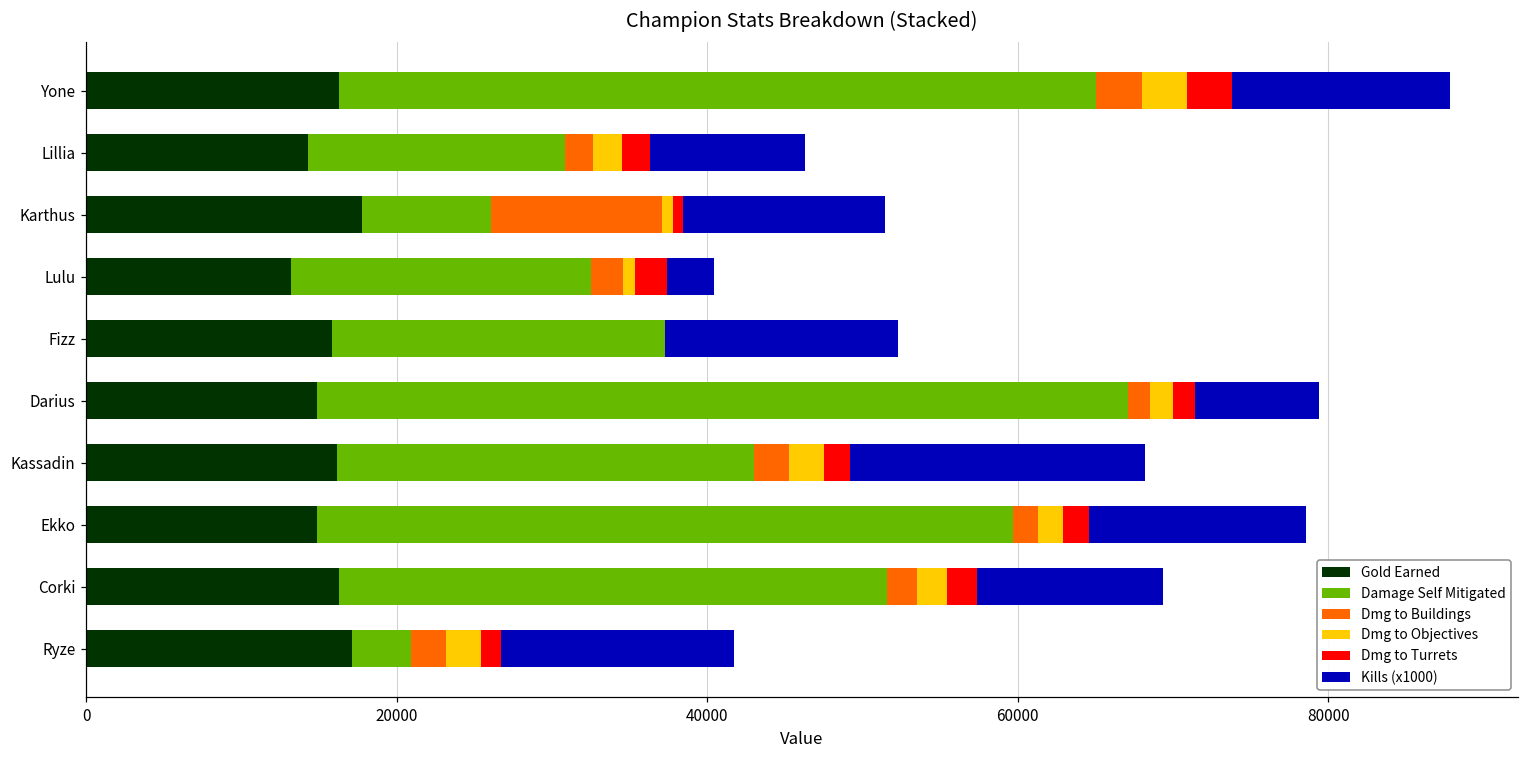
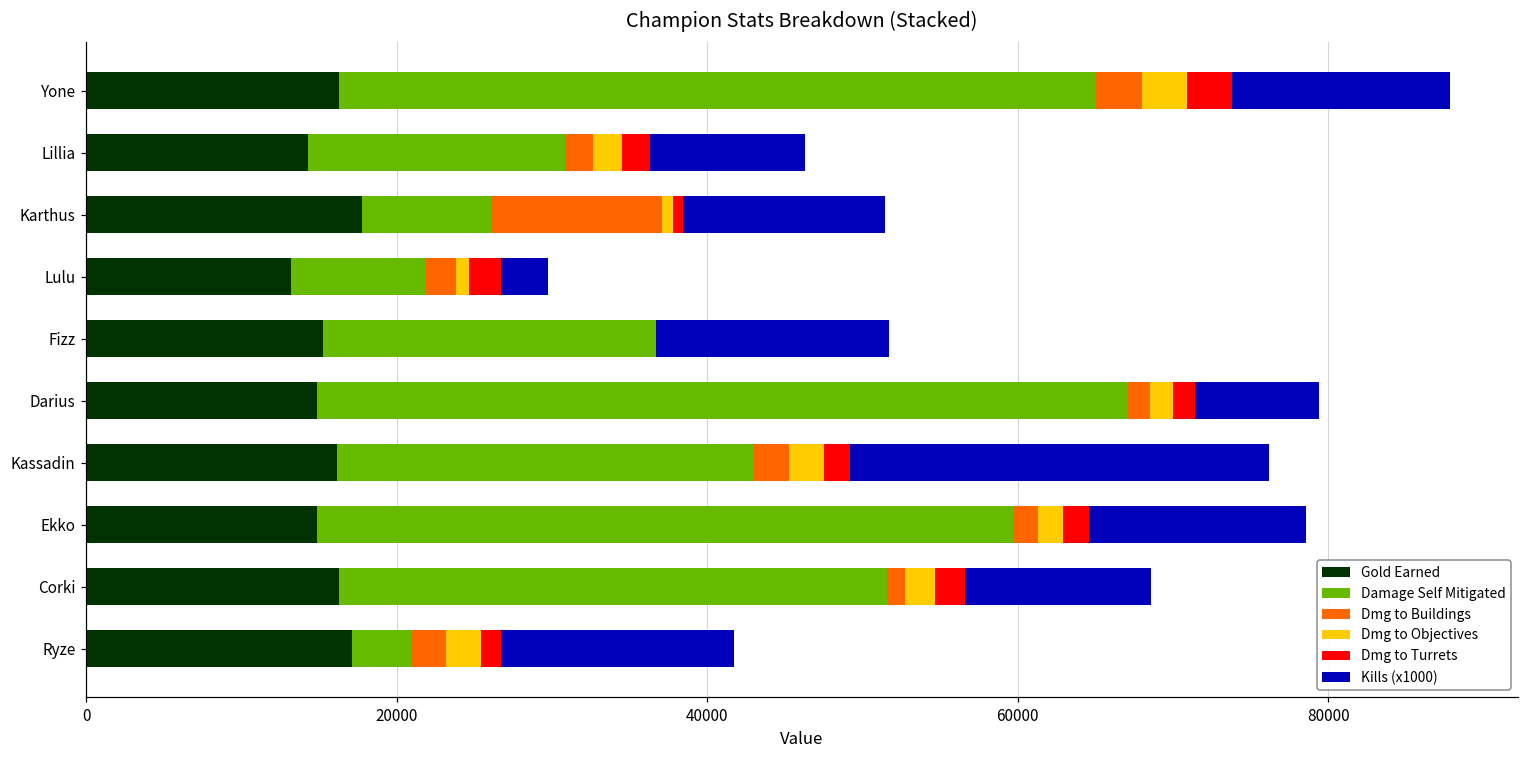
  {
    "Gold Earned": {
      "Yone": 16300,
      "Lillia": 14300,
      "Karthus": 17800,
      "Lulu": 13200,
-     "Fizz": 15900,
+     "Fizz": 15200,
      "Darius": 14900,
      "Kassadin": 16200,
      "Ekko": 14800,
      "Corki": 16300,
      "Ryze": 17100
    },
    "Damage Self Mitigated": {
      "Yone": 48800,
      "Lillia": 16600,
      "Karthus": 8300,
-     "Lulu": 19300,
+     "Lulu": 8600,
      "Fizz": 21400,
      "Darius": 52200,
      "Kassadin": 26800,
      "Ekko": 44800,
      "Corki": 35300,
      "Ryze": 3800
    },
    "Dmg to Buildings": {
      "Yone": 2900,
      "Lillia": 1800,
      "Karthus": 11000,
      "Lulu": 2100,
      "Fizz": 0,
      "Darius": 1400,
      "Kassadin": 2300,
      "Ekko": 1600,
-     "Corki": 1900,
+     "Corki": 1200,
      "Ryze": 2200
    },
    "Dmg to Objectives": {
      "Yone": 2900,
      "Lillia": 1800,
      "Karthus": 700,
      "Lulu": 800,
      "Fizz": 0,
      "Darius": 1400,
      "Kassadin": 2300,
      "Ekko": 1600,
      "Corki": 1900,
      "Ryze": 2200
    },
    "Dmg to Turrets": {
      "Yone": 2900,
      "Lillia": 1800,
      "Karthus": 700,
      "Lulu": 2100,
      "Fizz": 0,
      "Darius": 1400,
      "Kassadin": 1600,
      "Ekko": 1600,
      "Corki": 1900,
      "Ryze": 1300
    },
    "Kills (x1000)": {
      "Yone": 14000,
      "Lillia": 10000,
      "Karthus": 13000,
      "Lulu": 3000,
      "Fizz": 15000,
      "Darius": 8000,
-     "Kassadin": 19000,
+     "Kassadin": 27000,
      "Ekko": 14000,
      "Corki": 12000,
      "Ryze": 15000
    }
  }
